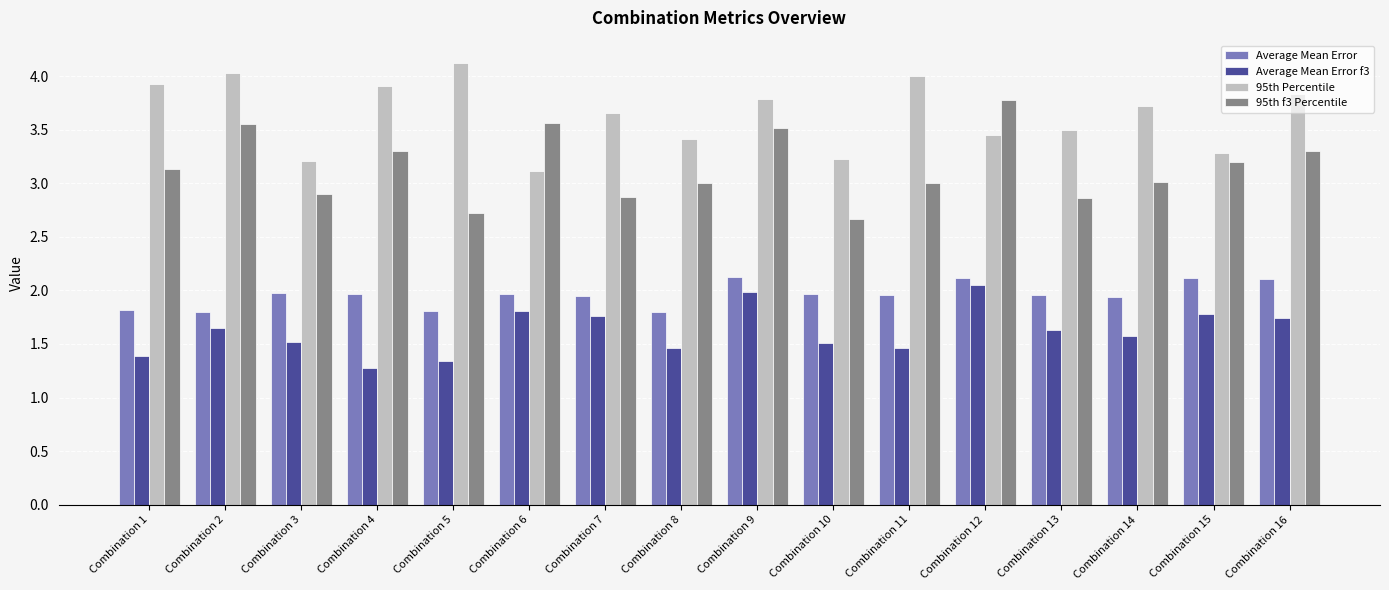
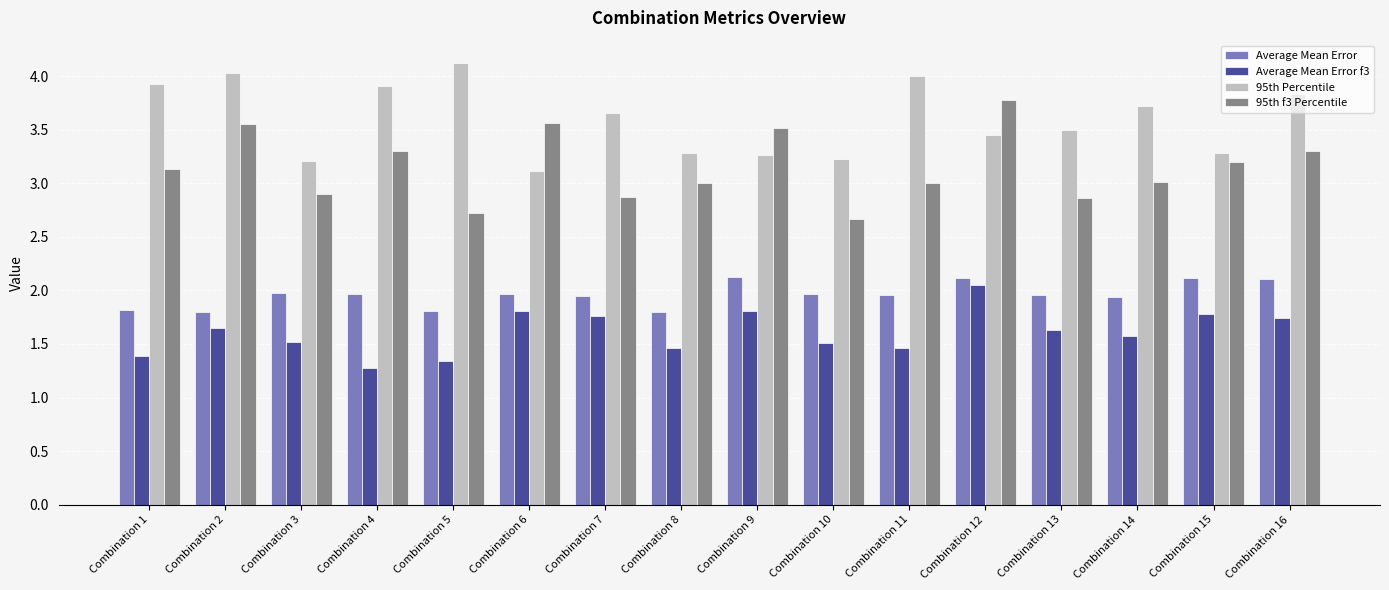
  {
    "Average Mean Error f3": {
      "Combination 1": 1.38,
      "Combination 2": 1.65,
      "Combination 3": 1.52,
      "Combination 4": 1.27,
      "Combination 5": 1.35,
      "Combination 6": 1.81,
      "Combination 7": 1.76,
      "Combination 8": 1.46,
-     "Combination 9": 1.98,
+     "Combination 9": 1.81,
      "Combination 10": 1.51,
      "Combination 11": 1.46,
      "Combination 12": 2.05,
      "Combination 13": 1.63,
      "Combination 14": 1.58,
      "Combination 15": 1.78,
      "Combination 16": 1.74
    },
    "95th Percentile": {
      "Combination 1": 3.93,
      "Combination 2": 4.03,
      "Combination 3": 3.21,
      "Combination 4": 3.90,
      "Combination 5": 4.13,
      "Combination 6": 3.12,
      "Combination 7": 3.66,
-     "Combination 8": 3.41,
-     "Combination 9": 3.78,
+     "Combination 8": 3.28,
+     "Combination 9": 3.26,
      "Combination 10": 3.22,
      "Combination 11": 4.00,
      "Combination 12": 3.45,
      "Combination 13": 3.50,
      "Combination 14": 3.72,
      "Combination 15": 3.28
    }
  }
